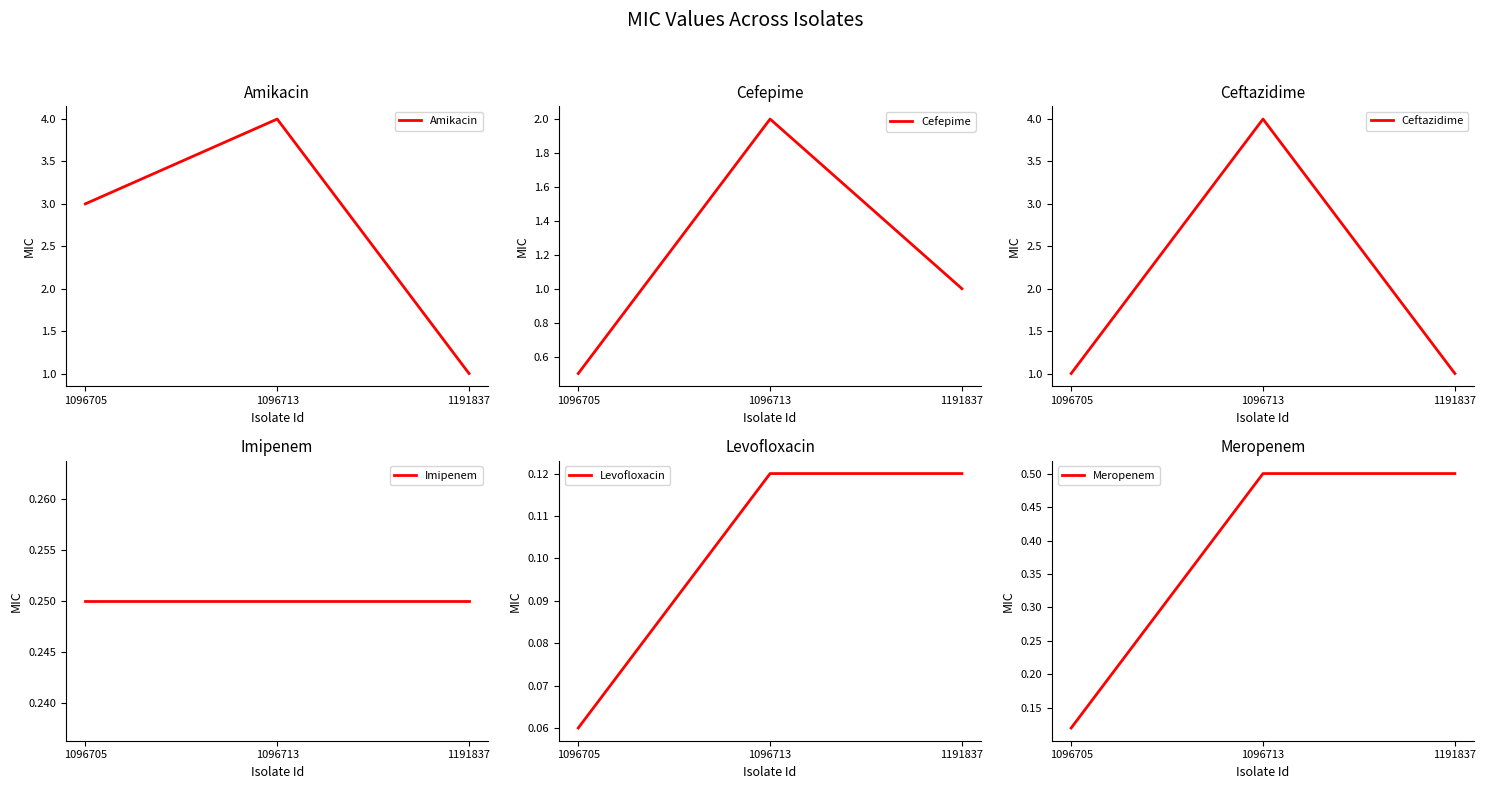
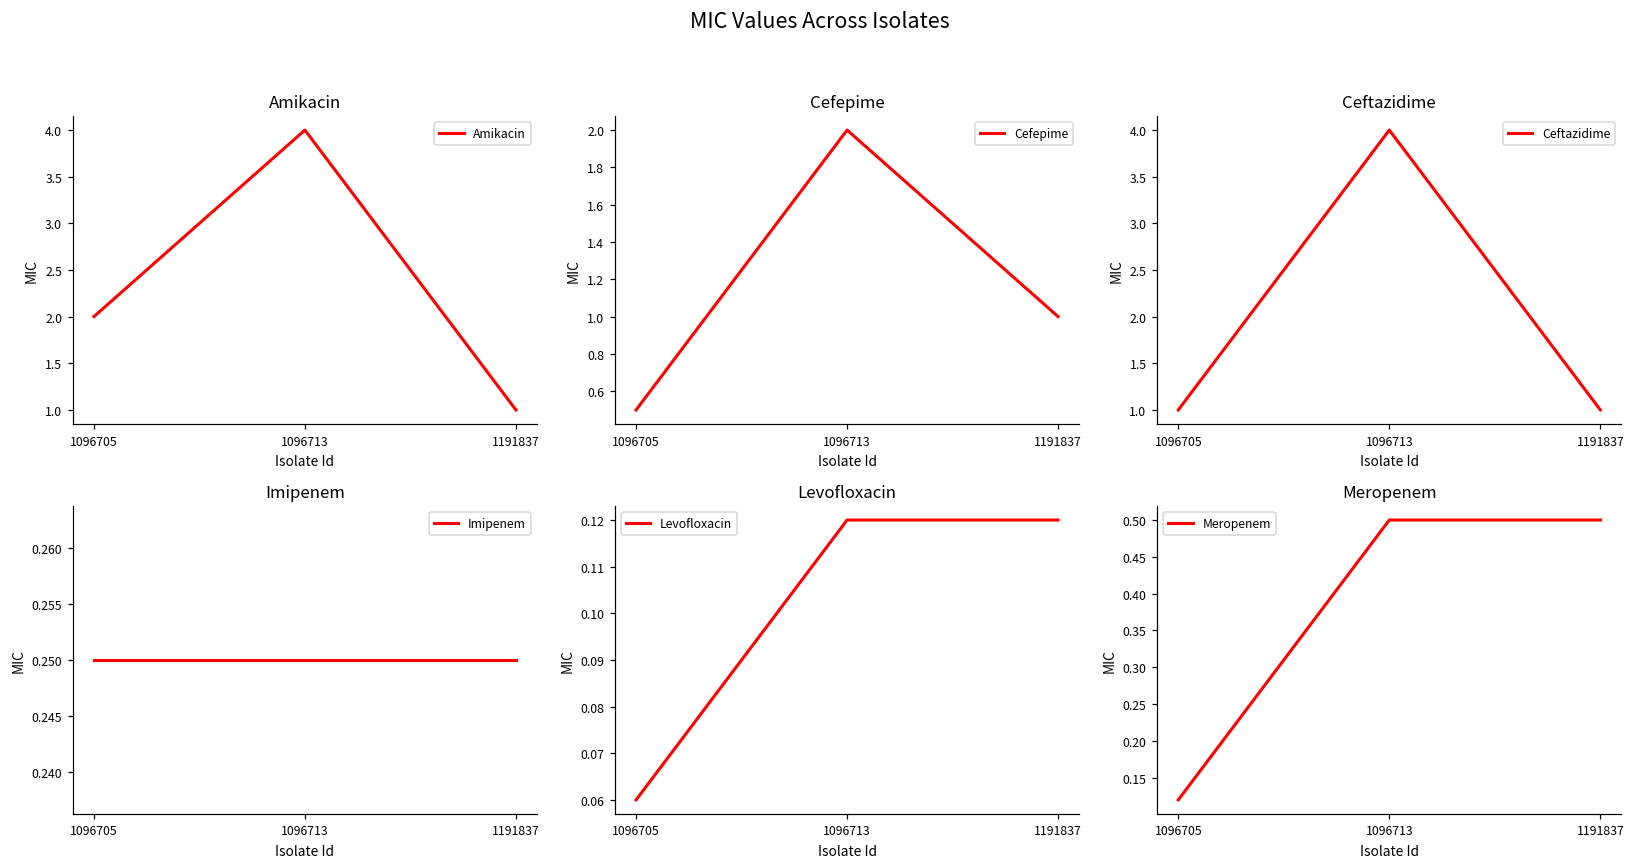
  {
    "Amikacin": {
-     "1096705": 3,
+     "1096705": 2,
      "1096713": 4,
      "1191837": 1
    },
    "Cefepime": {
      "1096705": 0.50,
      "1096713": 2.00,
      "1191837": 1.00
    },
    "Ceftazidime": {
      "1096705": 1.0,
      "1096713": 4.0,
      "1191837": 1.0
    },
    "Imipenem": {
      "1096705": 0.2500,
      "1096713": 0.2500,
      "1191837": 0.2500
    },
    "Levofloxacin": {
      "1096705": 0.060,
      "1096713": 0.120,
      "1191837": 0.120
    },
    "Meropenem": {
      "1096705": 0.12,
      "1096713": 0.50,
      "1191837": 0.50
    }
  }
